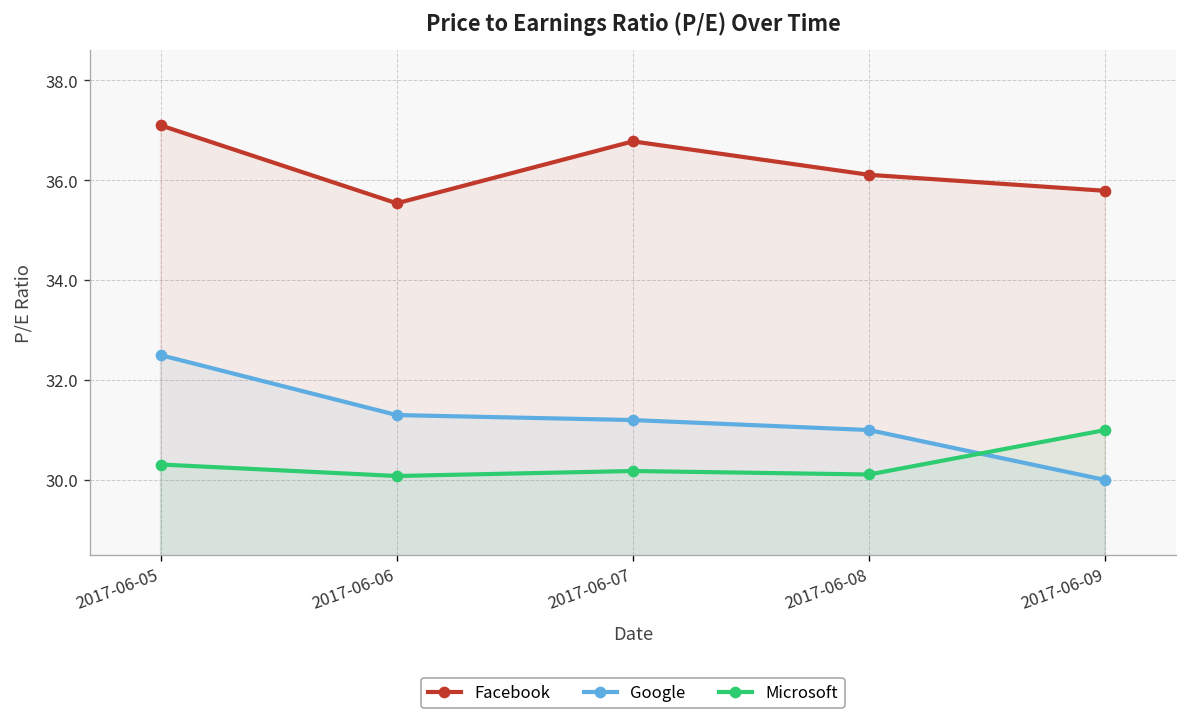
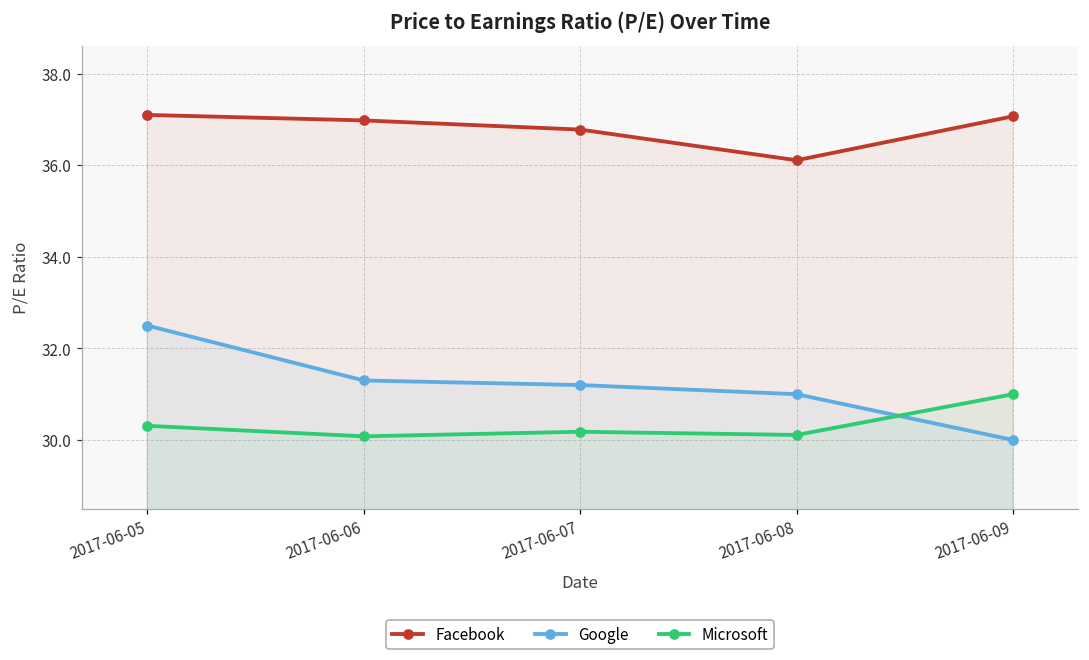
  {
    "Facebook": {
      "2017-06-05": 37.1,
-     "2017-06-06": 35.5,
+     "2017-06-06": 37.0,
      "2017-06-07": 36.8,
      "2017-06-08": 36.1,
-     "2017-06-09": 35.8
+     "2017-06-09": 37.1
    },
    "Google": {
      "2017-06-05": 32.5,
      "2017-06-06": 31.3,
      "2017-06-07": 31.2,
      "2017-06-08": 31.0,
      "2017-06-09": 30.0
    },
    "Microsoft": {
      "2017-06-05": 30.3,
      "2017-06-06": 30.1,
      "2017-06-07": 30.2,
      "2017-06-08": 30.1,
      "2017-06-09": 31.0
    }
  }
